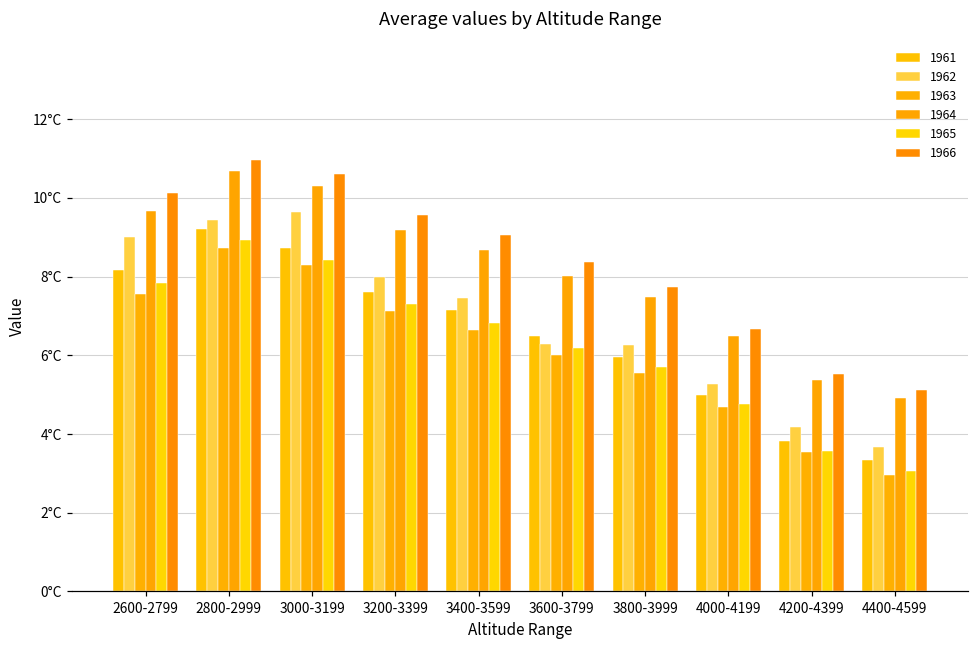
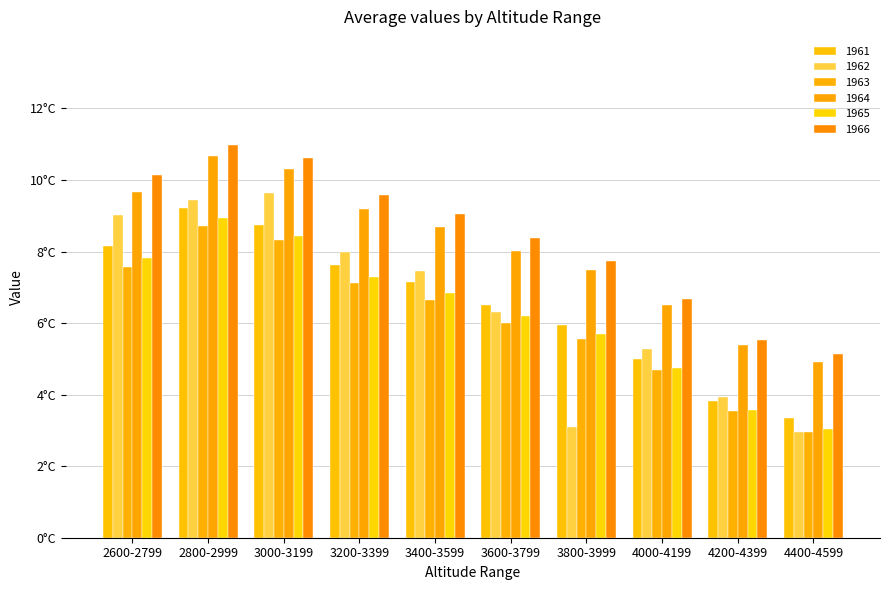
  {
    "1962": {
      "2600-2799": "9.0°C",
      "2800-2999": "9.5°C",
      "3000-3199": "9.6°C",
      "3200-3399": "8.0°C",
      "3400-3599": "7.5°C",
      "3600-3799": "6.3°C",
-     "3800-3999": "6.3°C",
+     "3800-3999": "3.1°C",
      "4000-4199": "5.3°C",
-     "4200-4399": "4.2°C",
-     "4400-4599": "3.7°C"
+     "4200-4399": "3.9°C",
+     "4400-4599": "3.0°C"
    }
  }
